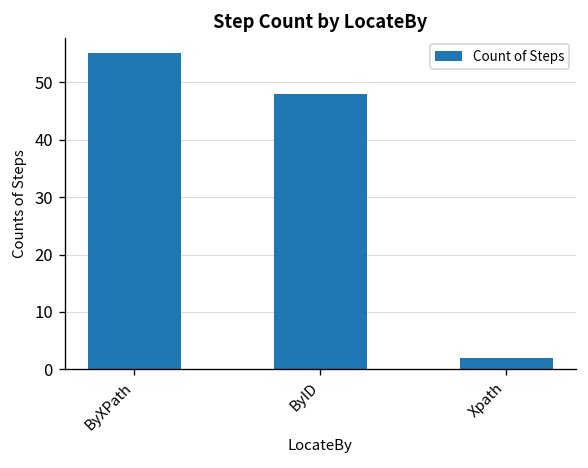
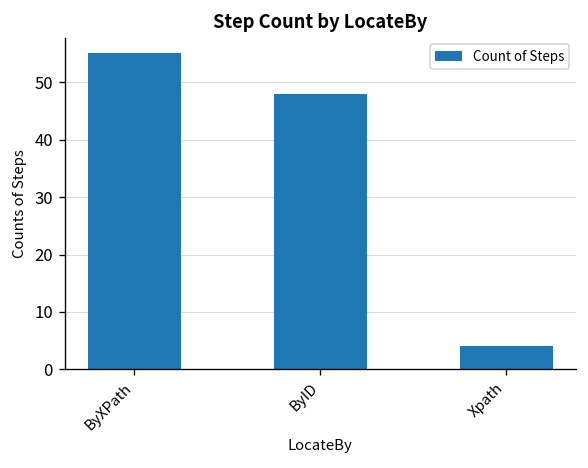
  {
    "ByXPath": 55,
    "ByID": 48,
-   "Xpath": 2
+   "Xpath": 4
  }
